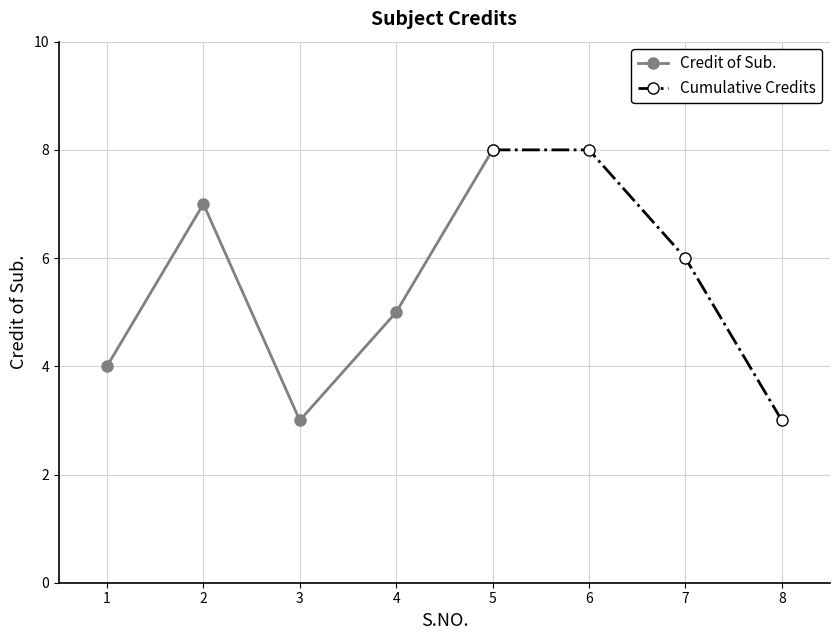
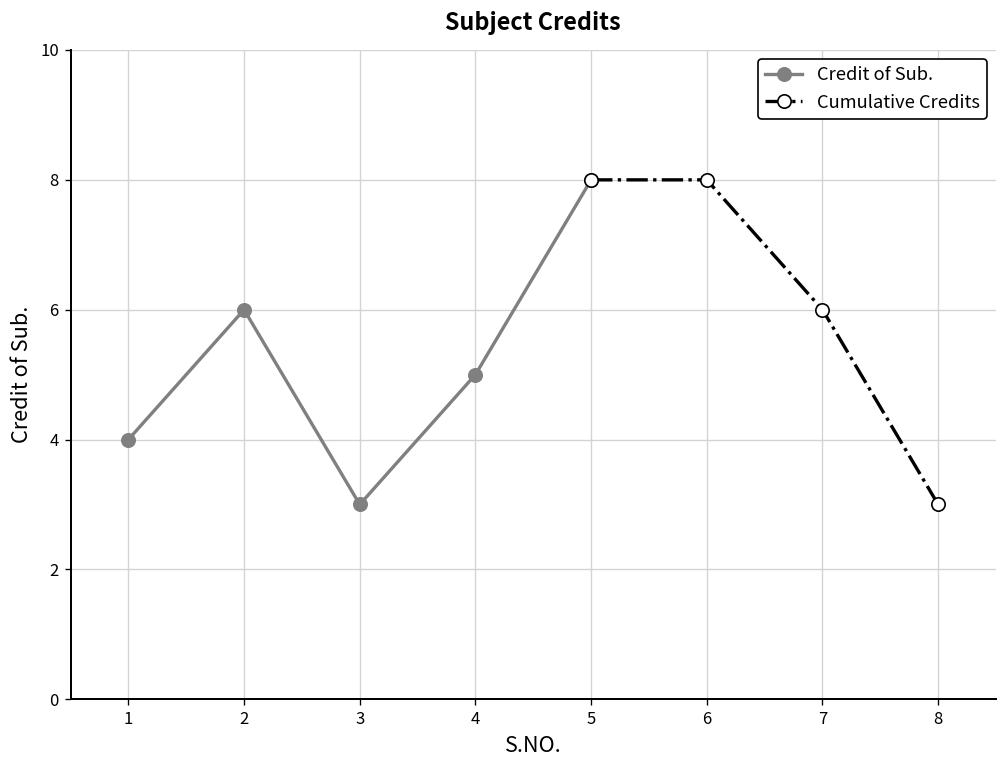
  {
    "Credit of Sub.": {
      "1": 4,
-     "2": 7,
+     "2": 6,
      "3": 3,
      "4": 5
    },
    "Cumulative Credits": {
      "6": 8,
      "7": 6,
      "8": 3
    }
  }
